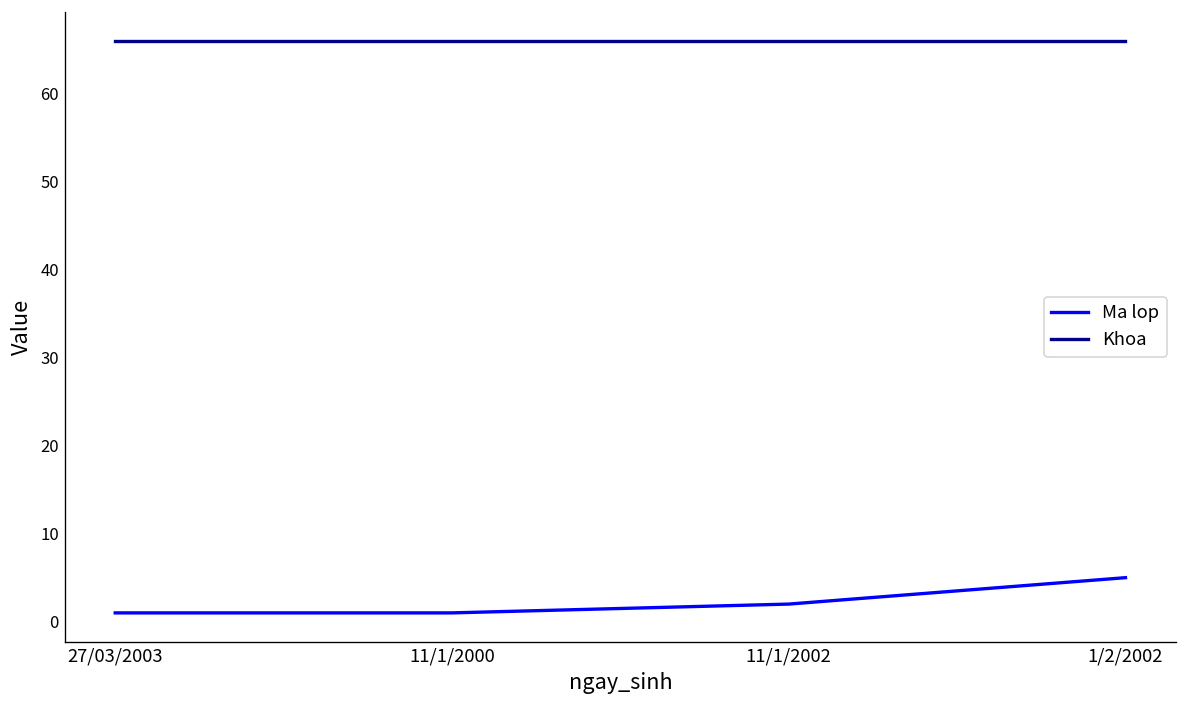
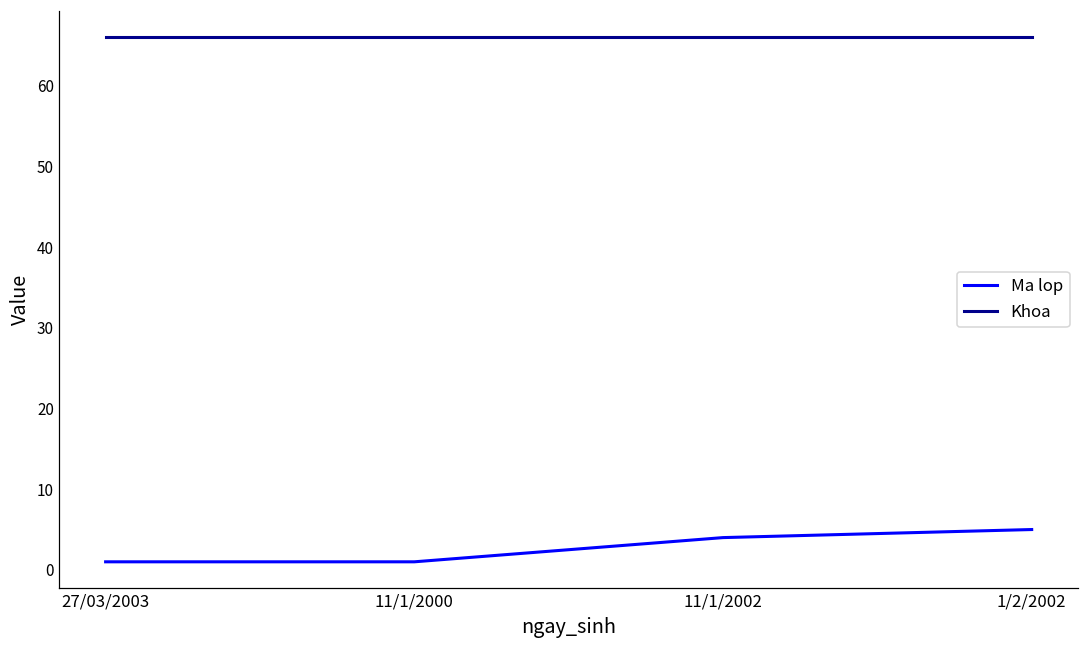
  {
    "Ma lop": {
      "27/03/2003": 1,
      "11/1/2000": 1,
-     "11/1/2002": 2,
+     "11/1/2002": 4,
      "1/2/2002": 5
    },
    "Khoa": {
      "27/03/2003": 66,
      "11/1/2000": 66,
      "11/1/2002": 66,
      "1/2/2002": 66
    }
  }
